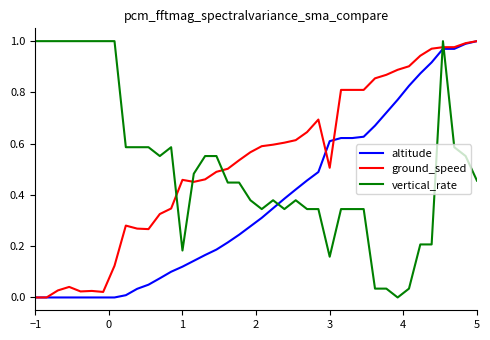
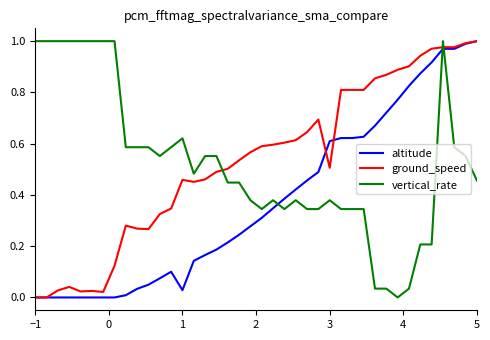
  {
    "altitude": {
-     "1": 0.12,
+     "1": 0.03,
      "3": 0.61
    },
    "ground_speed": {
      "1": 0.46,
      "3": 0.51
    },
    "vertical_rate": {
      "−1": 1.00,
-     "1": 0.18,
-     "3": 0.16,
+     "1": 0.62,
+     "3": 0.38,
      "5": 0.46
    }
  }
